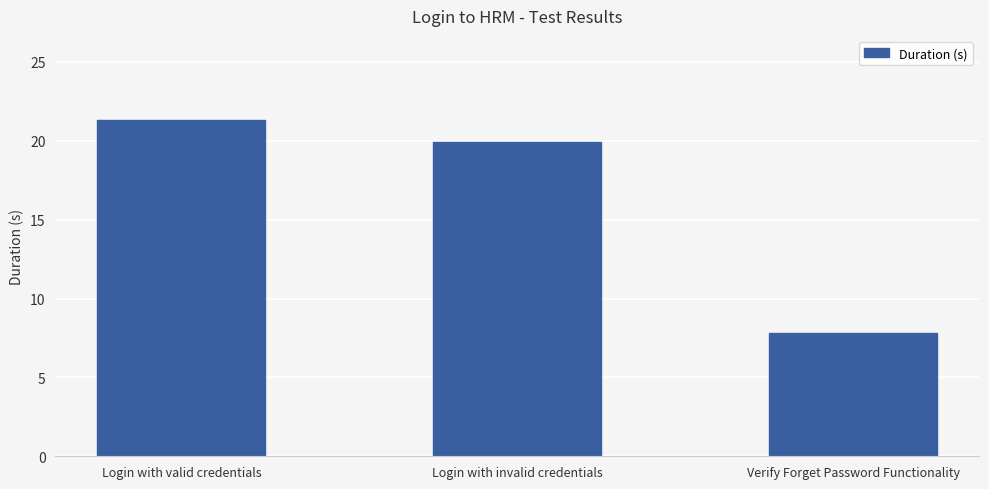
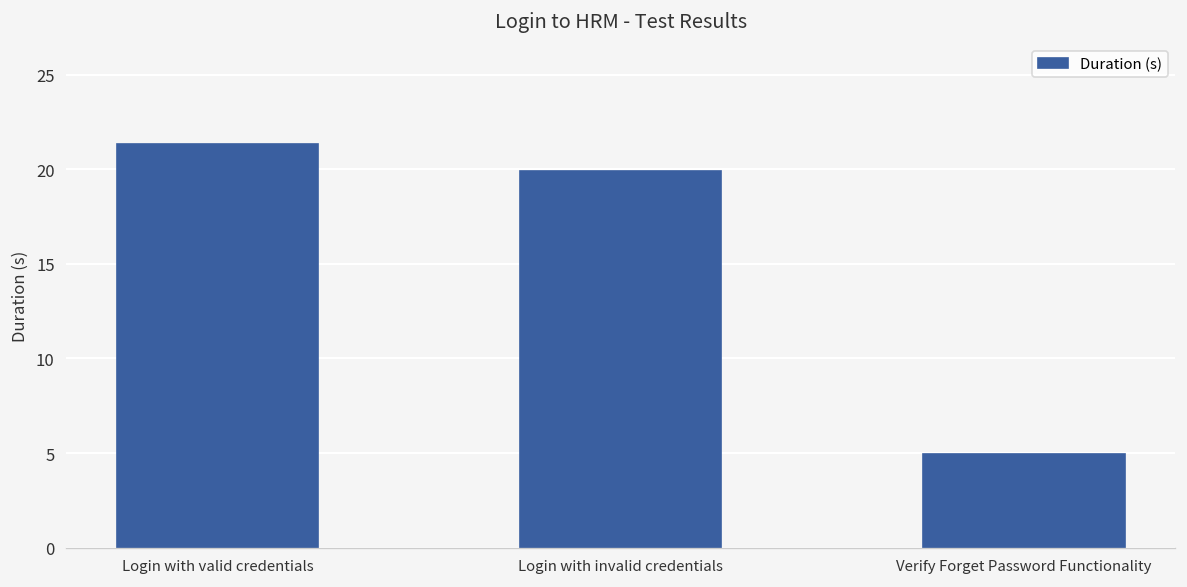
  {
    "Login with valid credentials": 21.3,
    "Login with invalid credentials": 19.9,
-   "Verify Forget Password Functionality": 7.8
+   "Verify Forget Password Functionality": 4.9
  }
